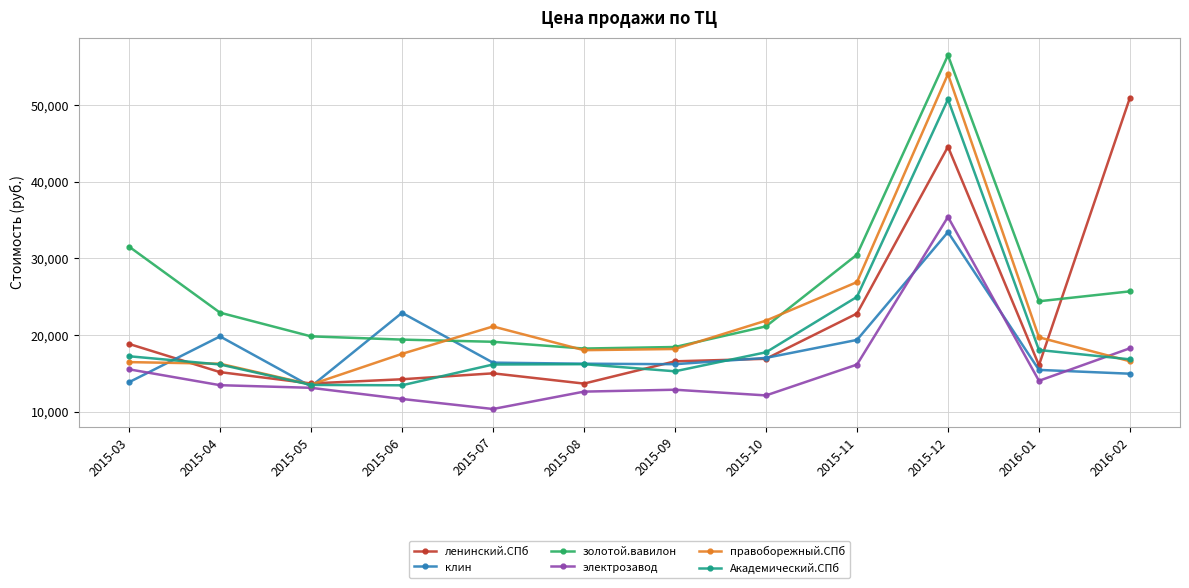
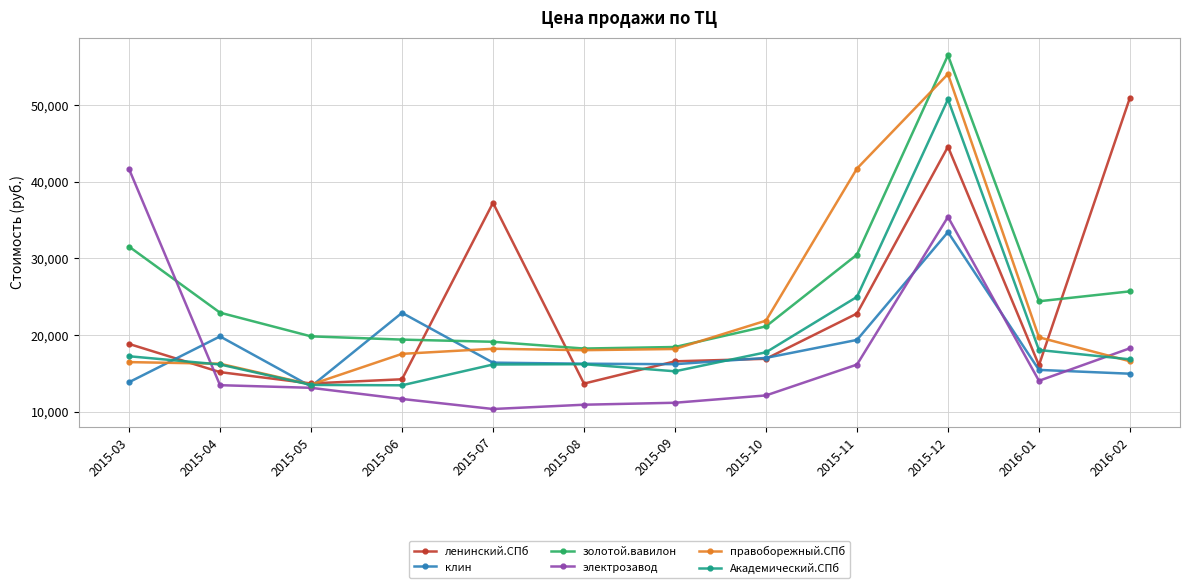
  {
    "ленинский.СПб": {
      "2015-03": "19,000",
      "2015-04": "15,000",
      "2015-06": "14,000",
-     "2015-07": "15,000",
+     "2015-07": "37,000",
      "2015-08": "14,000",
      "2015-09": "17,000",
      "2015-11": "23,000",
      "2015-12": "45,000",
      "2016-01": "16,000",
      "2016-02": "51,000"
    },
    "клин": {
      "2015-03": "14,000",
      "2015-04": "20,000",
      "2015-06": "23,000",
      "2015-09": "16,000",
      "2015-11": "19,000",
      "2015-12": "33,000",
      "2016-01": "15,000",
      "2016-02": "15,000"
    },
    "электрозавод": {
-     "2015-03": "16,000",
+     "2015-03": "42,000",
      "2015-04": "13,000",
      "2015-06": "12,000",
      "2015-07": "10,000",
-     "2015-08": "13,000",
-     "2015-09": "13,000",
+     "2015-08": "11,000",
+     "2015-09": "11,000",
      "2015-10": "12,000",
      "2015-11": "16,000",
      "2015-12": "35,000",
      "2016-01": "14,000",
      "2016-02": "18,000"
    },
    "правоборежный.СПб": {
      "2015-03": "16,000",
      "2015-06": "18,000",
-     "2015-07": "21,000",
+     "2015-07": "18,000",
      "2015-10": "22,000",
-     "2015-11": "27,000",
+     "2015-11": "42,000",
      "2015-12": "54,000",
      "2016-01": "20,000"
    }
  }
